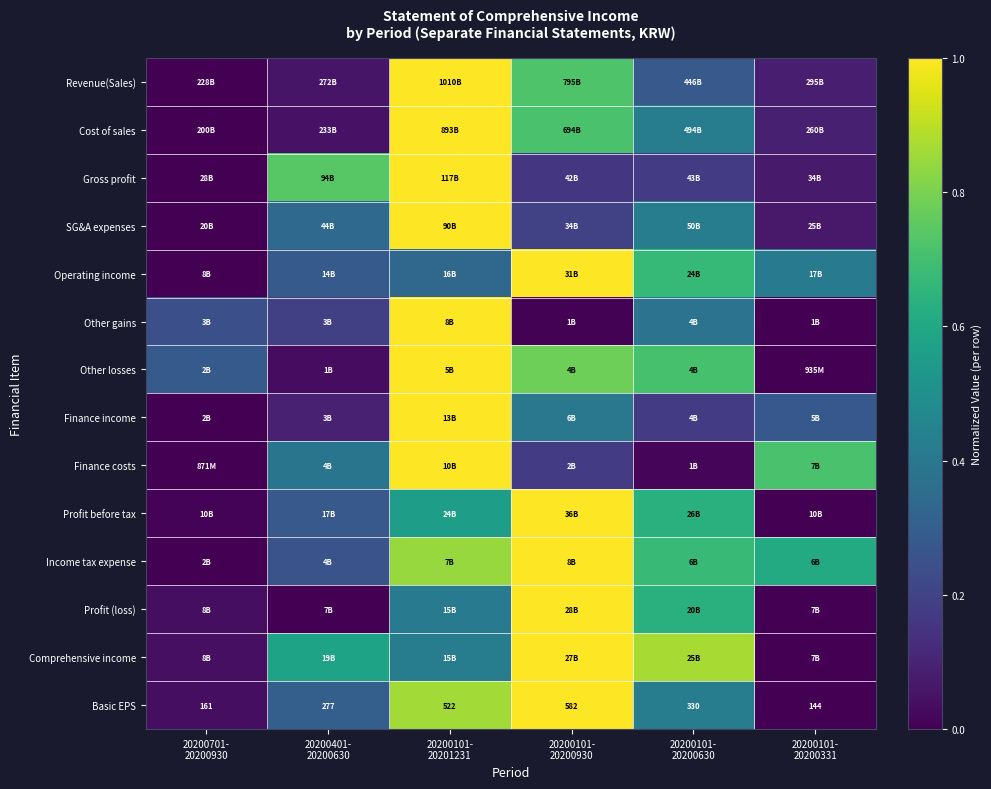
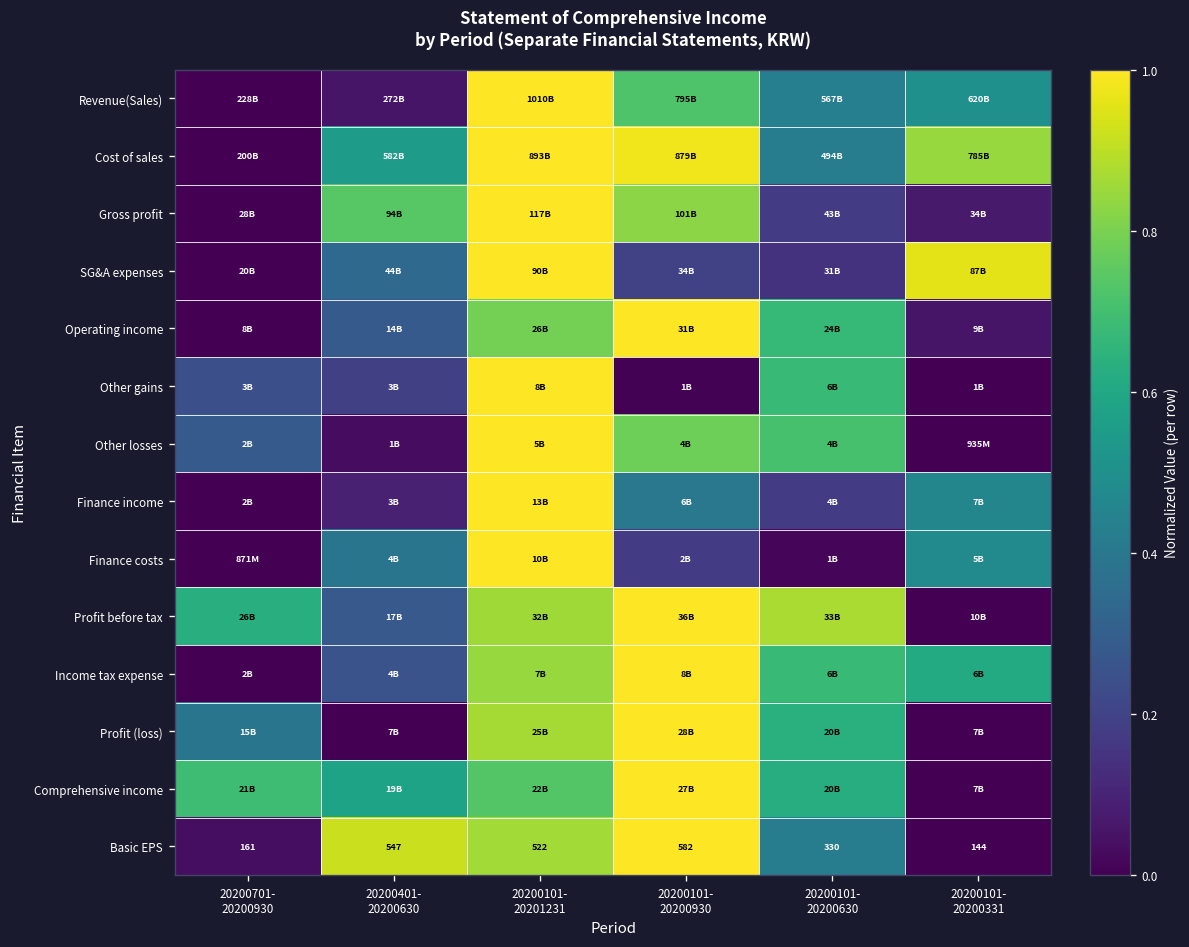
  {
    "Revenue(Sales)": {
      "20200701- 20200930": "228B",
      "20200401- 20200630": "272B",
      "20200101- 20201231": "1010B",
      "20200101- 20200930": "795B",
-     "20200101- 20200630": "446B",
-     "20200101- 20200331": "295B"
+     "20200101- 20200630": "567B",
+     "20200101- 20200331": "620B"
    },
    "Cost of sales": {
      "20200701- 20200930": "200B",
-     "20200401- 20200630": "233B",
+     "20200401- 20200630": "582B",
      "20200101- 20201231": "893B",
-     "20200101- 20200930": "694B",
+     "20200101- 20200930": "879B",
      "20200101- 20200630": "494B",
-     "20200101- 20200331": "260B"
+     "20200101- 20200331": "785B"
    },
    "Gross profit": {
      "20200701- 20200930": "28B",
      "20200401- 20200630": "94B",
      "20200101- 20201231": "117B",
-     "20200101- 20200930": "42B",
+     "20200101- 20200930": "101B",
      "20200101- 20200630": "43B",
      "20200101- 20200331": "34B"
    },
    "SG&A expenses": {
      "20200701- 20200930": "20B",
      "20200401- 20200630": "44B",
      "20200101- 20201231": "90B",
      "20200101- 20200930": "34B",
-     "20200101- 20200630": "50B",
-     "20200101- 20200331": "25B"
+     "20200101- 20200630": "31B",
+     "20200101- 20200331": "87B"
    },
    "Operating income": {
      "20200701- 20200930": "8B",
      "20200401- 20200630": "14B",
-     "20200101- 20201231": "16B",
+     "20200101- 20201231": "26B",
      "20200101- 20200930": "31B",
      "20200101- 20200630": "24B",
-     "20200101- 20200331": "17B"
+     "20200101- 20200331": "9B"
    },
    "Other gains": {
      "20200701- 20200930": "3B",
      "20200401- 20200630": "3B",
      "20200101- 20201231": "8B",
      "20200101- 20200930": "1B",
-     "20200101- 20200630": "4B",
+     "20200101- 20200630": "6B",
      "20200101- 20200331": "1B"
    },
    "Other losses": {
      "20200701- 20200930": "2B",
      "20200401- 20200630": "1B",
      "20200101- 20201231": "5B",
      "20200101- 20200930": "4B",
      "20200101- 20200630": "4B",
      "20200101- 20200331": "935M"
    },
    "Finance income": {
      "20200701- 20200930": "2B",
      "20200401- 20200630": "3B",
      "20200101- 20201231": "13B",
      "20200101- 20200930": "6B",
      "20200101- 20200630": "4B",
-     "20200101- 20200331": "5B"
+     "20200101- 20200331": "7B"
    },
    "Finance costs": {
      "20200701- 20200930": "871M",
      "20200401- 20200630": "4B",
      "20200101- 20201231": "10B",
      "20200101- 20200930": "2B",
      "20200101- 20200630": "1B",
-     "20200101- 20200331": "7B"
+     "20200101- 20200331": "5B"
    },
    "Profit before tax": {
-     "20200701- 20200930": "10B",
+     "20200701- 20200930": "26B",
      "20200401- 20200630": "17B",
-     "20200101- 20201231": "24B",
+     "20200101- 20201231": "32B",
      "20200101- 20200930": "36B",
-     "20200101- 20200630": "26B",
+     "20200101- 20200630": "33B",
      "20200101- 20200331": "10B"
    },
    "Income tax expense": {
      "20200701- 20200930": "2B",
      "20200401- 20200630": "4B",
      "20200101- 20201231": "7B",
      "20200101- 20200930": "8B",
      "20200101- 20200630": "6B",
      "20200101- 20200331": "6B"
    },
    "Profit (loss)": {
-     "20200701- 20200930": "8B",
+     "20200701- 20200930": "15B",
      "20200401- 20200630": "7B",
-     "20200101- 20201231": "15B",
+     "20200101- 20201231": "25B",
      "20200101- 20200930": "28B",
      "20200101- 20200630": "20B",
      "20200101- 20200331": "7B"
    },
    "Comprehensive income": {
-     "20200701- 20200930": "8B",
+     "20200701- 20200930": "21B",
      "20200401- 20200630": "19B",
-     "20200101- 20201231": "15B",
+     "20200101- 20201231": "22B",
      "20200101- 20200930": "27B",
-     "20200101- 20200630": "25B",
+     "20200101- 20200630": "20B",
      "20200101- 20200331": "7B"
    },
    "Basic EPS": {
      "20200701- 20200930": "161",
-     "20200401- 20200630": "277",
+     "20200401- 20200630": "547",
      "20200101- 20201231": "522",
      "20200101- 20200930": "582",
      "20200101- 20200630": "330",
      "20200101- 20200331": "144"
    }
  }
